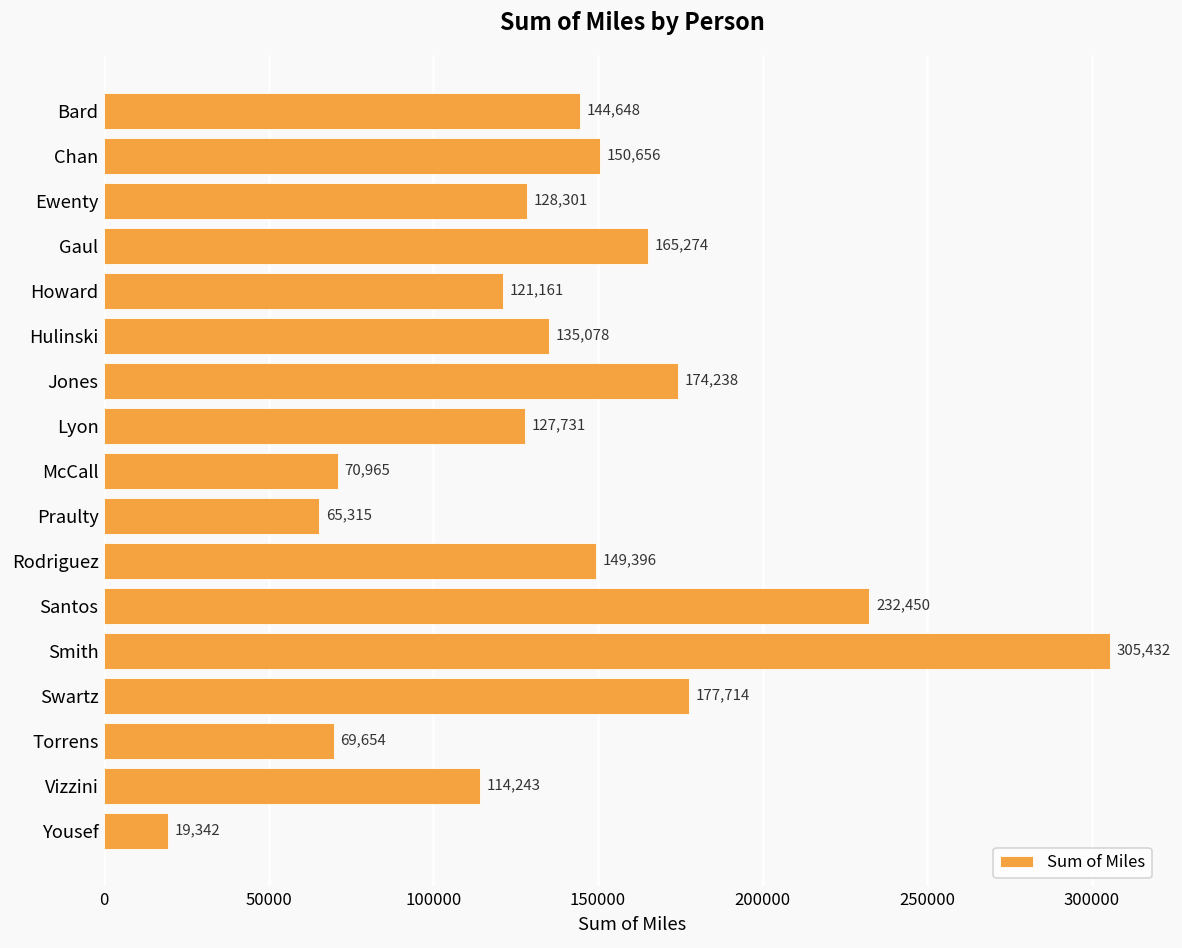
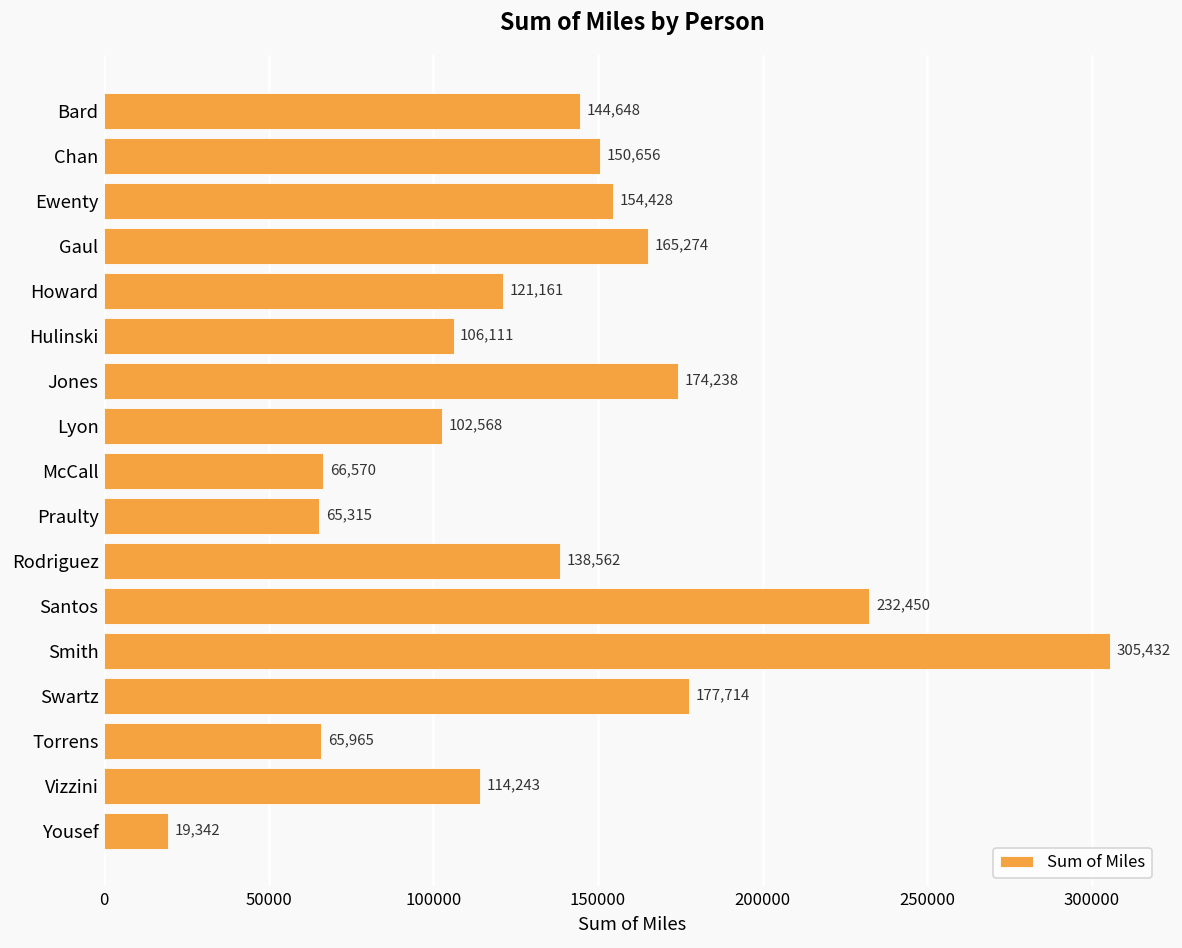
  {
    "Bard": "144,648",
    "Chan": "150,656",
-   "Ewenty": "128,301",
+   "Ewenty": "154,428",
    "Gaul": "165,274",
    "Howard": "121,161",
-   "Hulinski": "135,078",
+   "Hulinski": "106,111",
    "Jones": "174,238",
-   "Lyon": "127,731",
-   "McCall": "70,965",
+   "Lyon": "102,568",
+   "McCall": "66,570",
    "Praulty": "65,315",
-   "Rodriguez": "149,396",
+   "Rodriguez": "138,562",
    "Santos": "232,450",
    "Smith": "305,432",
    "Swartz": "177,714",
-   "Torrens": "69,654",
+   "Torrens": "65,965",
    "Vizzini": "114,243",
    "Yousef": "19,342"
  }
